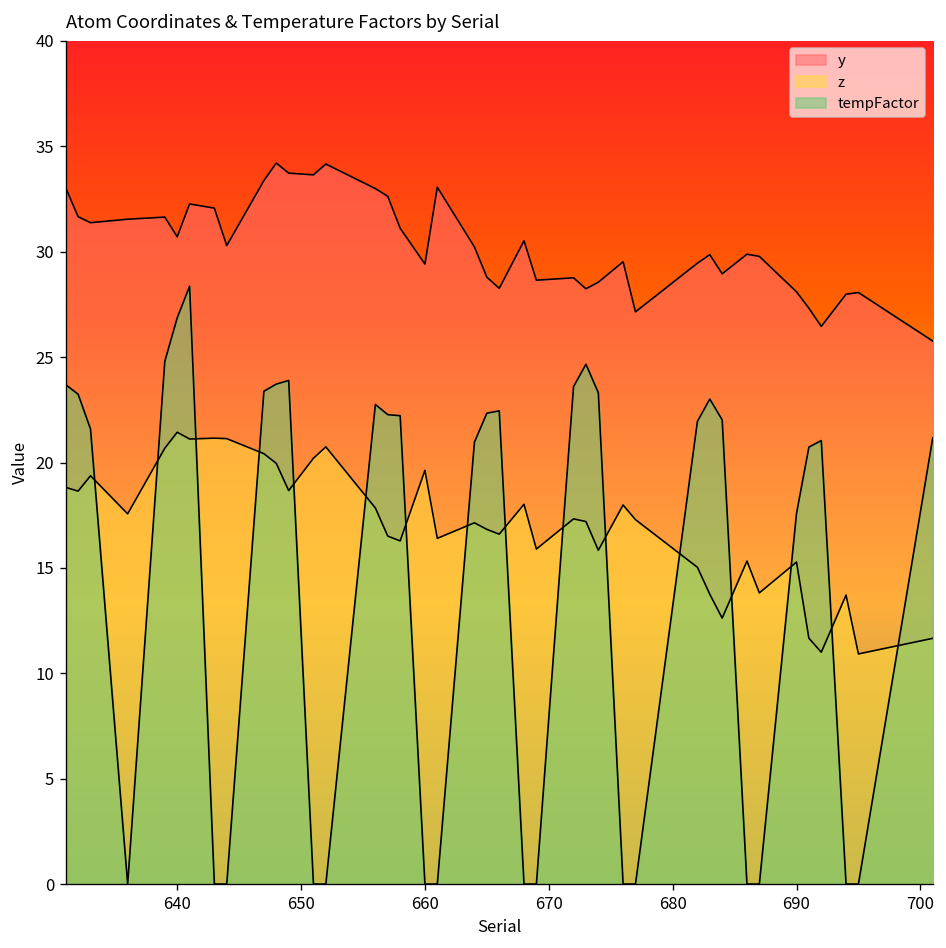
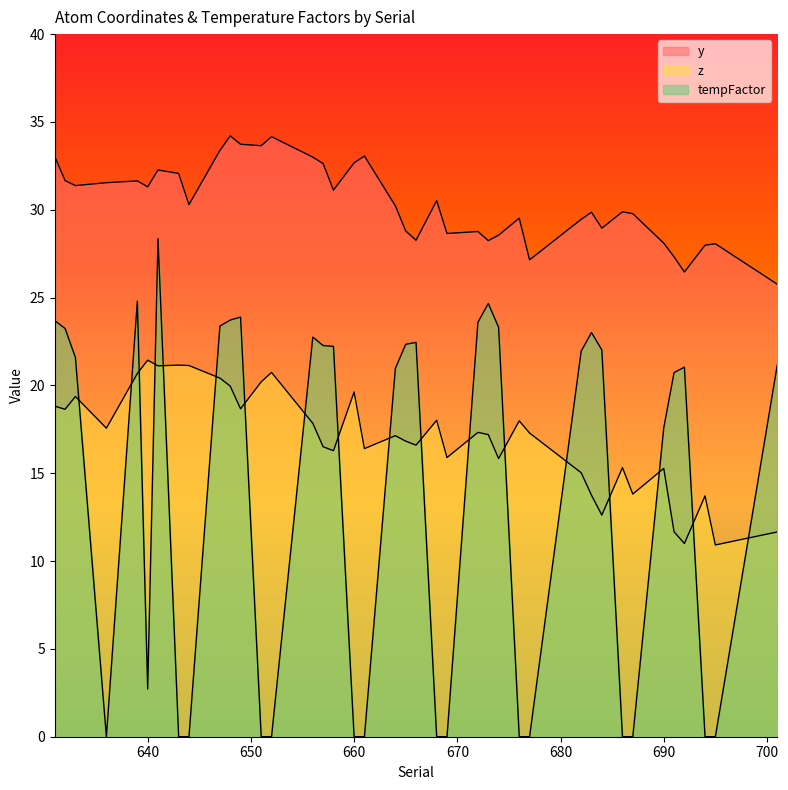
  {
    "y": {
-     "640": 30.7,
-     "660": 29.4,
+     "640": 31.3,
+     "660": 32.7,
      "690": 28.1
    },
    "z": {
      "640": 21.4,
      "660": 19.6,
      "690": 15.3
    },
    "tempFactor": {
-     "640": 26.9,
+     "640": 2.7,
      "660": 0.0,
      "690": 17.6
    }
  }
